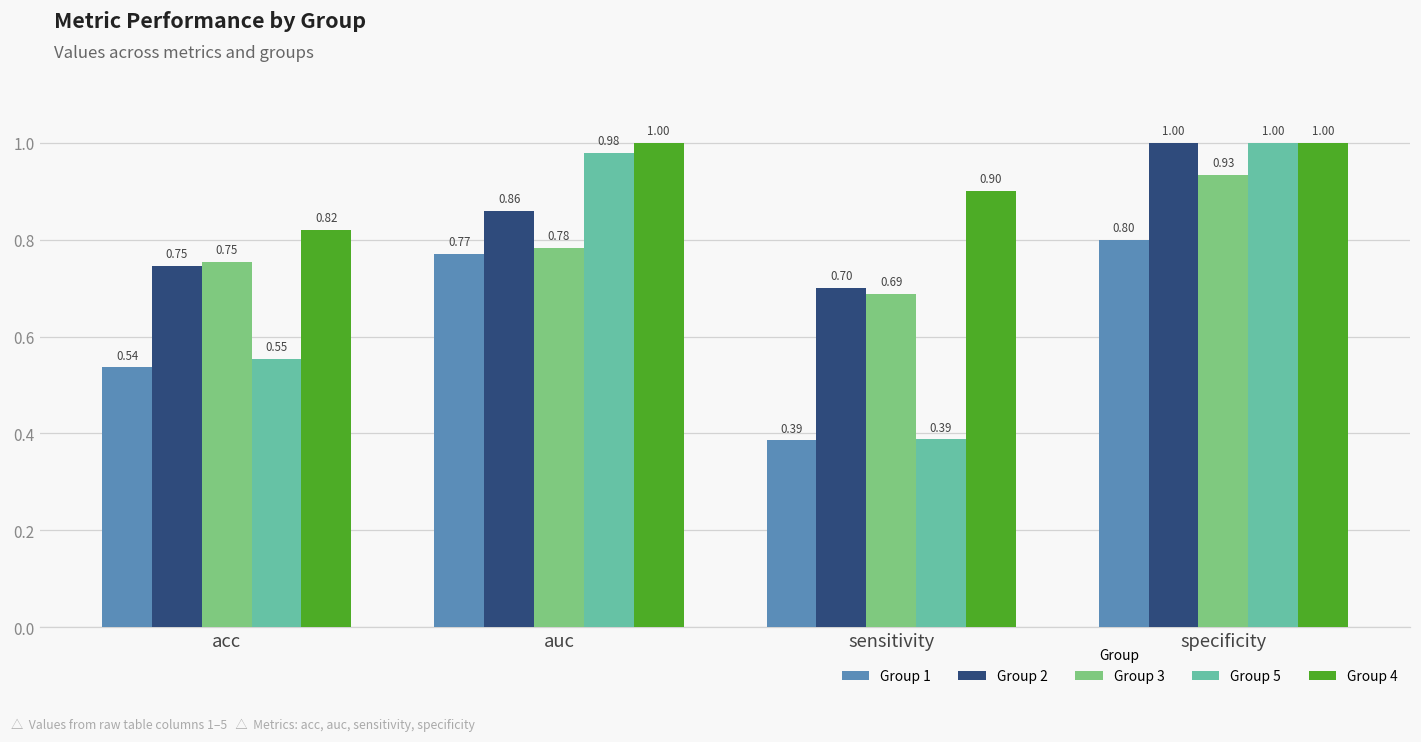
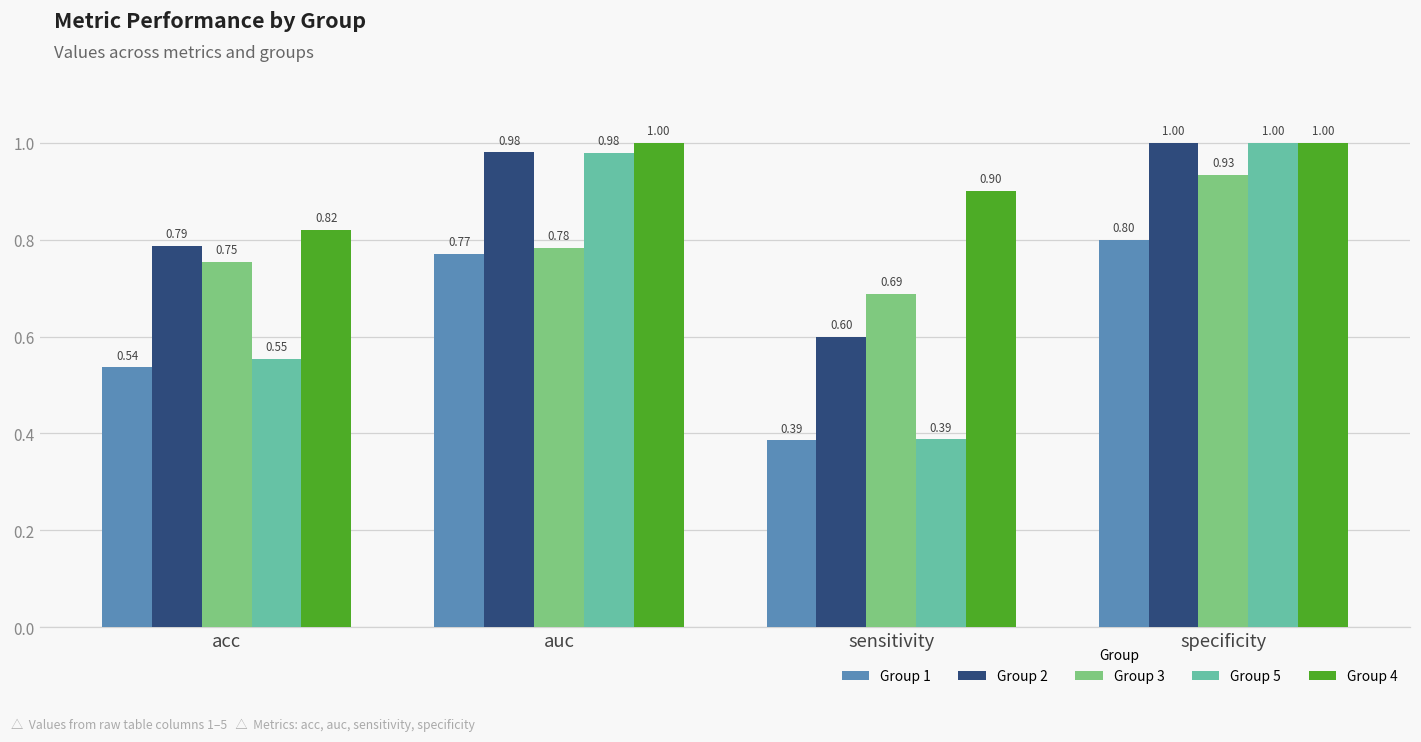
  {
    "Group 2": {
-     "acc": 0.75,
-     "auc": 0.86,
-     "sensitivity": 0.70,
+     "acc": 0.79,
+     "auc": 0.98,
+     "sensitivity": 0.60,
      "specificity": 1.00
    },
    "Group 4": {
      "acc": 0.82,
      "auc": 1.00,
      "sensitivity": 0.90,
      "specificity": 1.00
    }
  }
